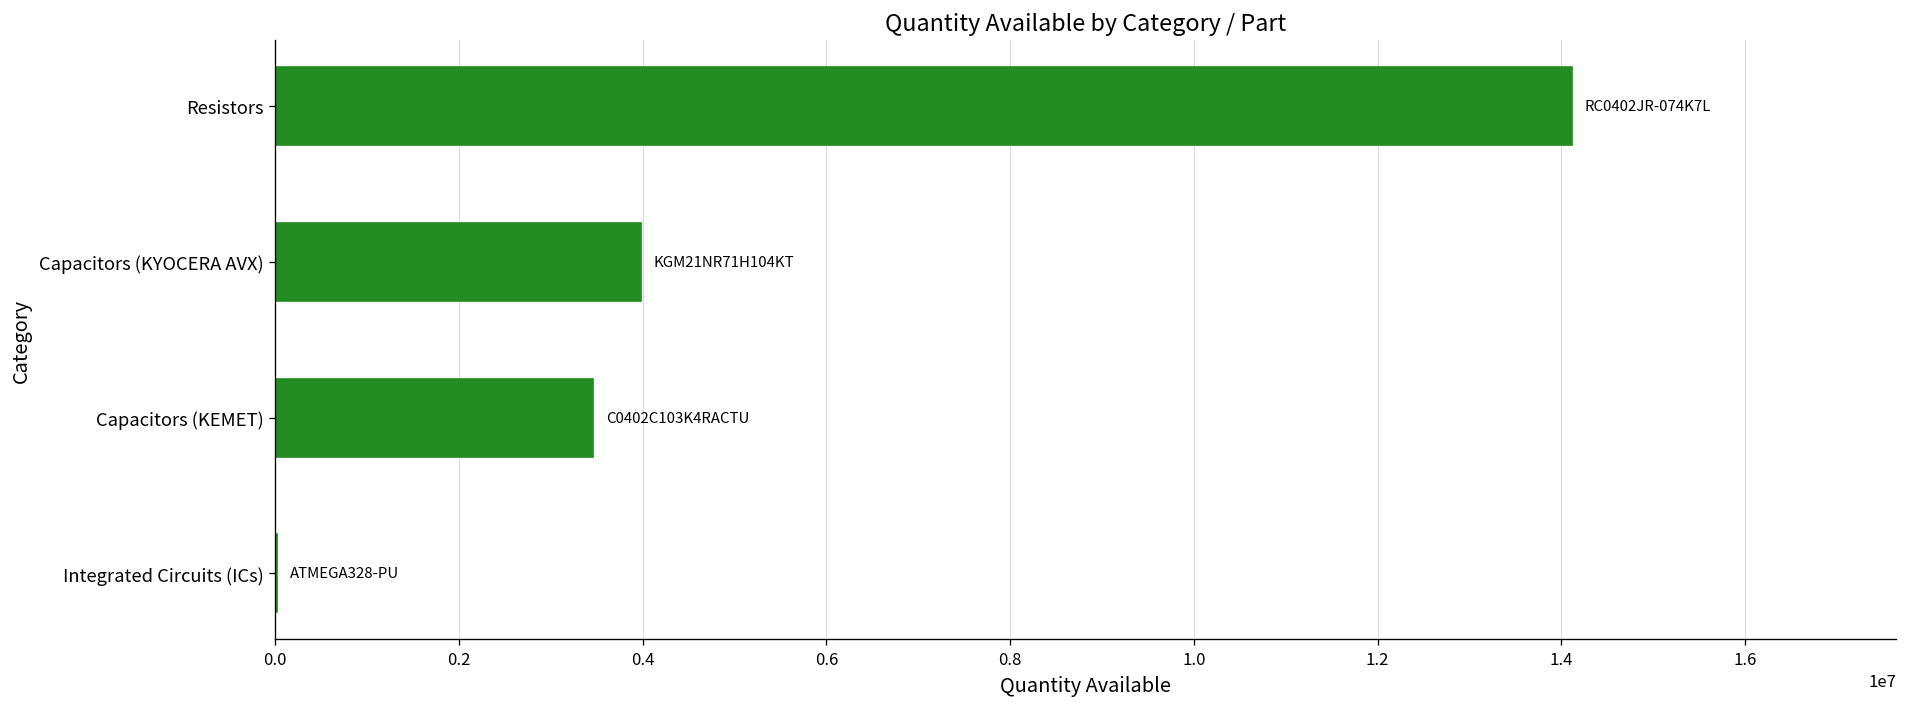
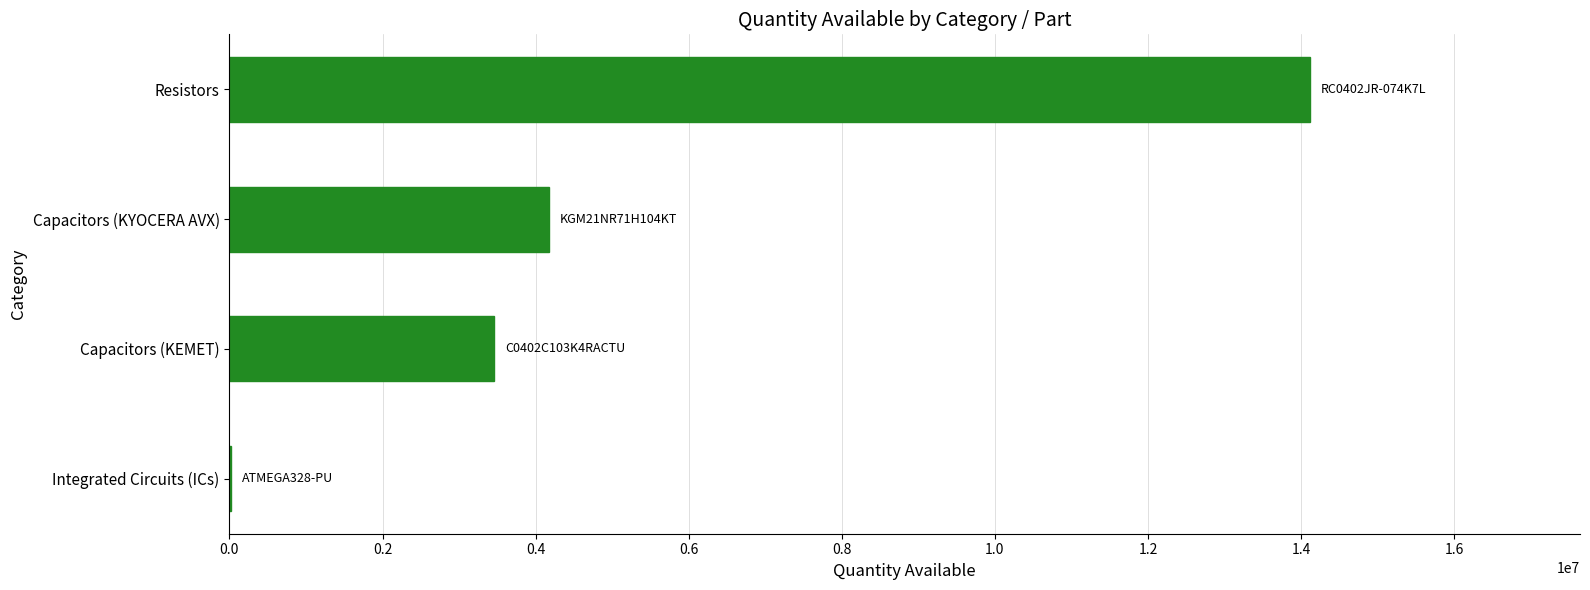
  {
    "Resistors": 14100000,
-   "Capacitors (KYOCERA AVX)": 4000000,
+   "Capacitors (KYOCERA AVX)": 4200000,
    "Capacitors (KEMET)": 3500000
  }
